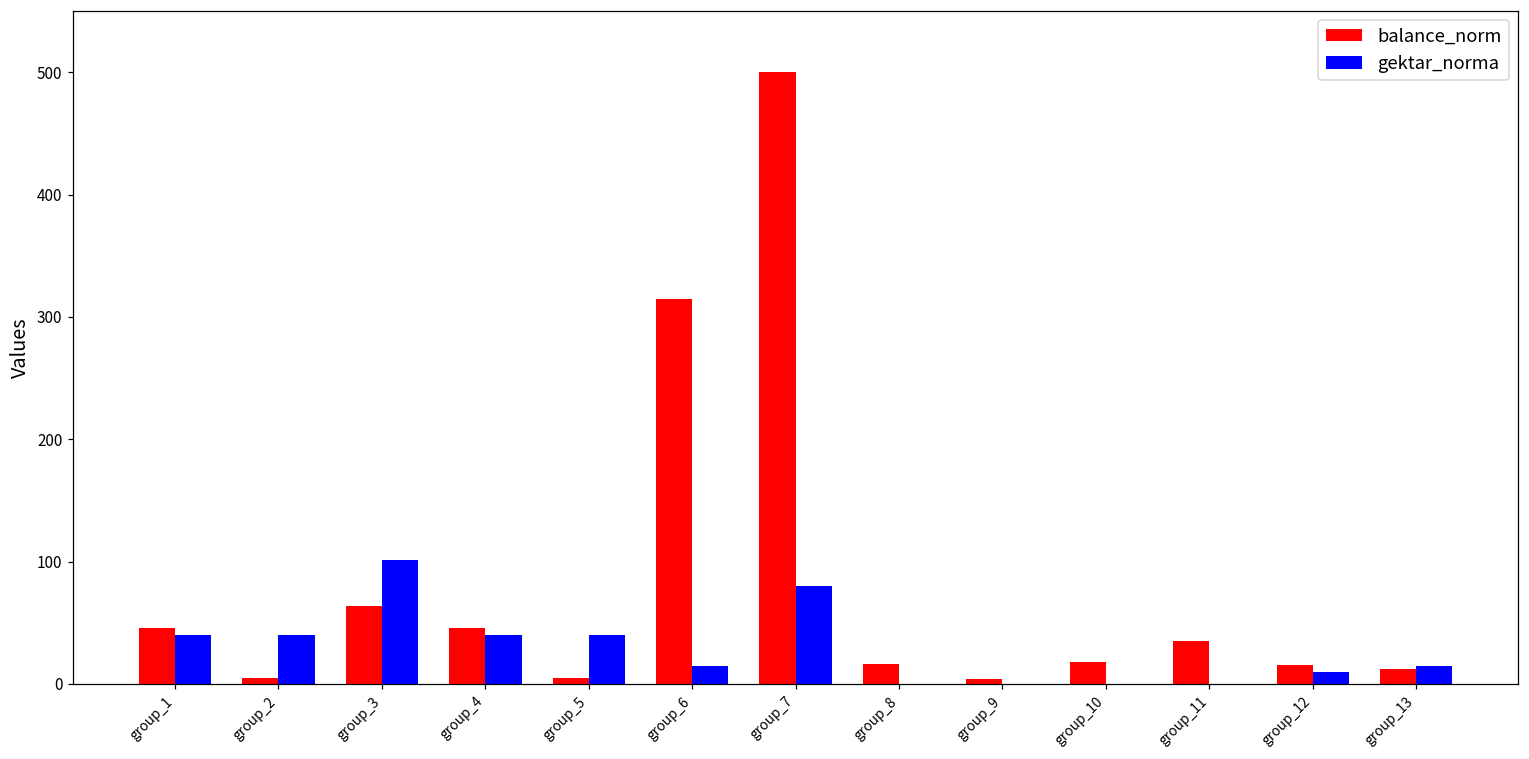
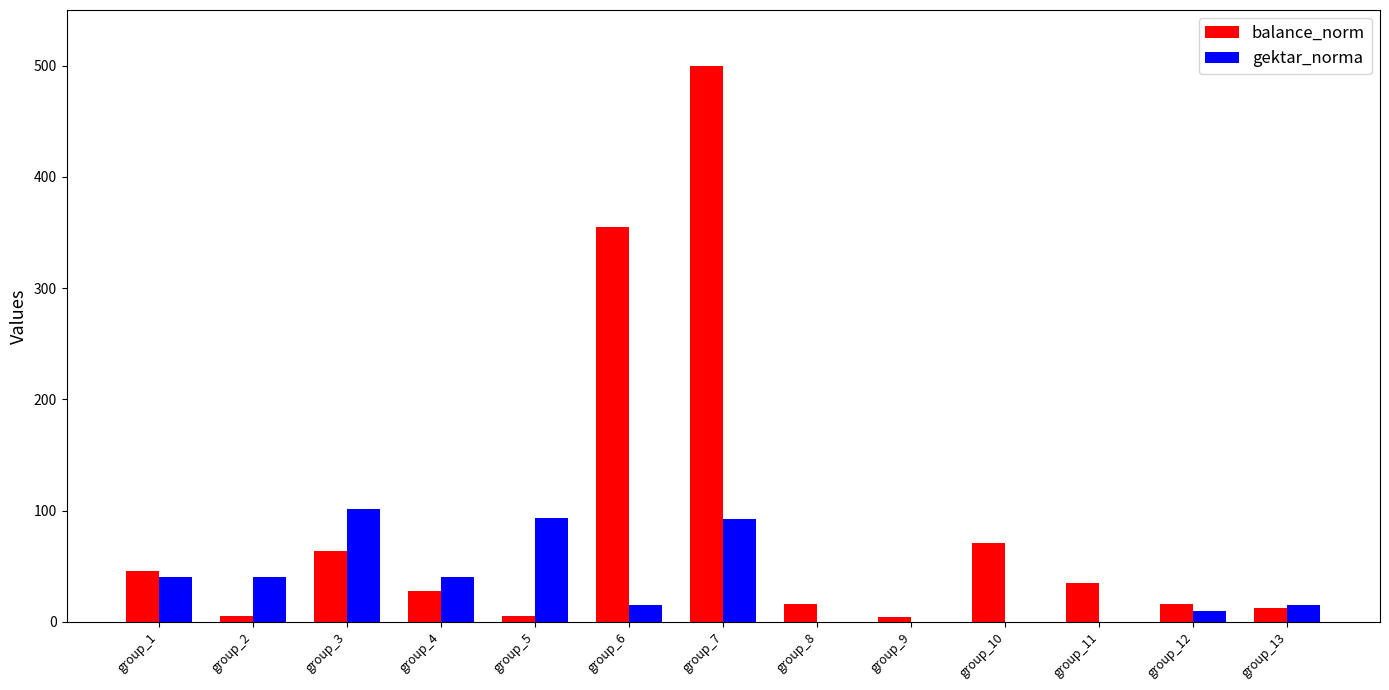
  {
    "balance_norm": {
      "group_1": 46,
      "group_2": 5,
      "group_3": 64,
-     "group_4": 46,
+     "group_4": 28,
      "group_5": 5,
-     "group_6": 315,
+     "group_6": 355,
      "group_7": 500,
      "group_8": 16,
      "group_9": 4,
-     "group_10": 18,
+     "group_10": 71,
      "group_11": 35,
      "group_12": 16,
      "group_13": 12
    },
    "gektar_norma": {
      "group_1": 40,
      "group_2": 40,
      "group_3": 101,
      "group_4": 40,
-     "group_5": 40,
+     "group_5": 93,
      "group_6": 15,
-     "group_7": 80,
+     "group_7": 92,
      "group_9": 0,
      "group_10": 0,
      "group_11": 0,
      "group_12": 10,
      "group_13": 15
    }
  }
